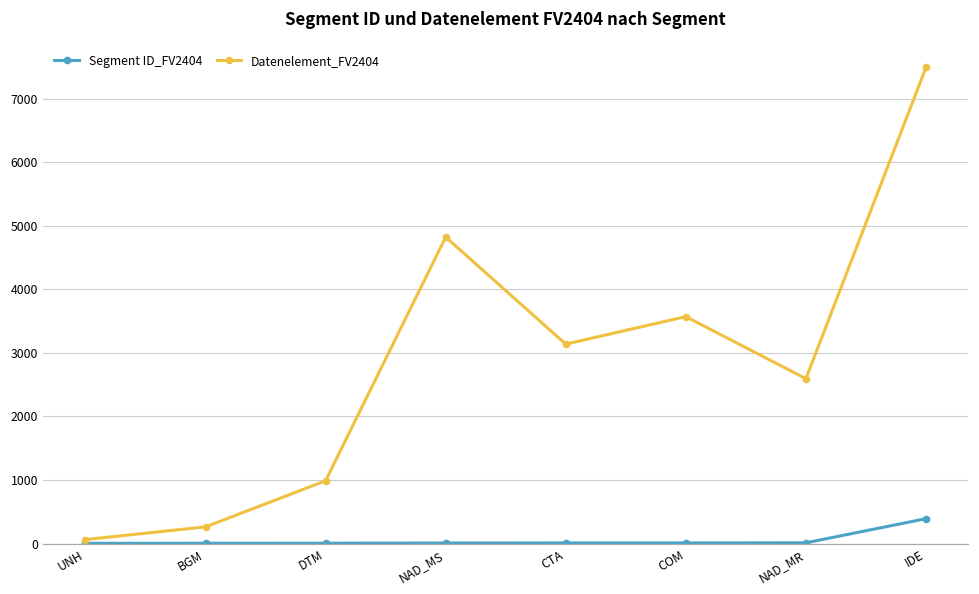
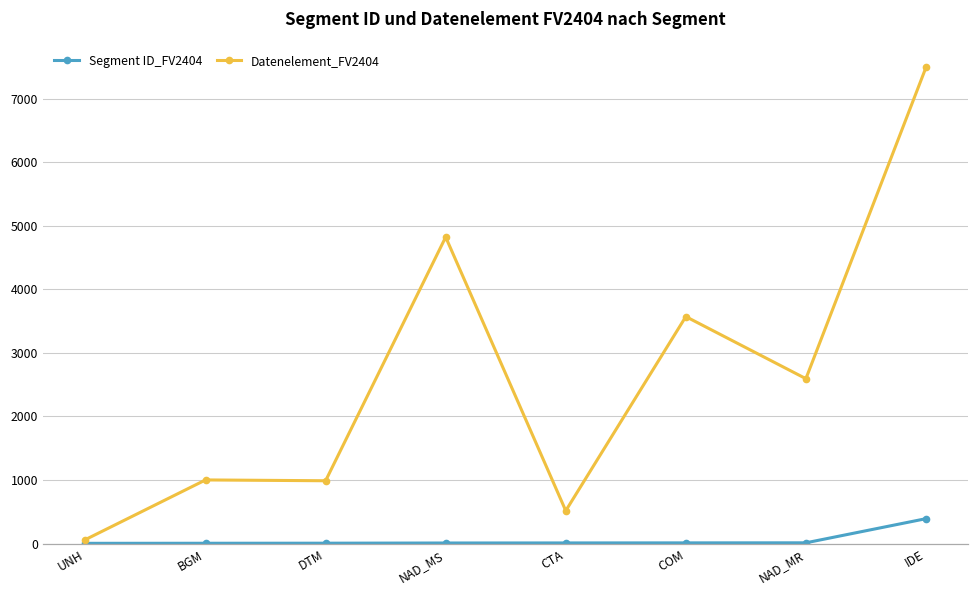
  {
    "Segment ID_FV2404": {
      "UNH": 0,
      "BGM": 0,
      "DTM": 0,
      "NAD_MS": 0,
      "CTA": 0,
      "COM": 0,
      "NAD_MR": 0,
      "IDE": 400
    },
    "Datenelement_FV2404": {
      "UNH": 100,
-     "BGM": 300,
+     "BGM": 1000,
      "DTM": 1000,
      "NAD_MS": 4800,
-     "CTA": 3100,
+     "CTA": 500,
      "COM": 3600,
      "NAD_MR": 2600,
      "IDE": 7500
    }
  }
